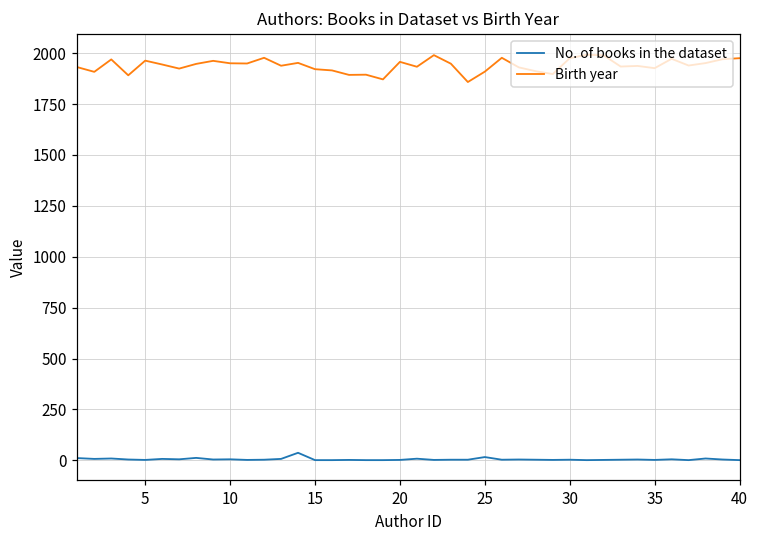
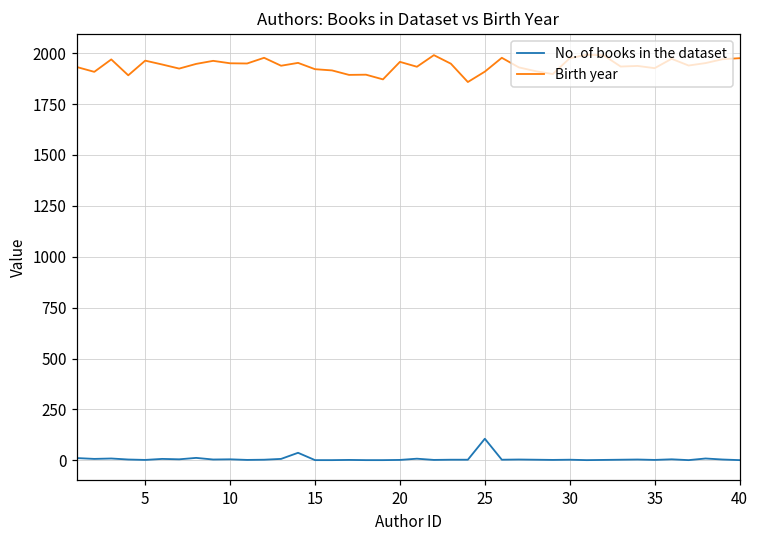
  {
    "No. of books in the dataset": {
      "5": 0,
      "10": 10,
      "15": 0,
      "20": 0,
-     "25": 20,
+     "25": 110,
      "30": 0,
      "35": 0,
      "40": 0
    },
    "Birth year": {
      "5": 1960,
      "10": 1950,
      "15": 1920,
      "20": 1960,
      "25": 1910,
      "40": 1980
    }
  }
